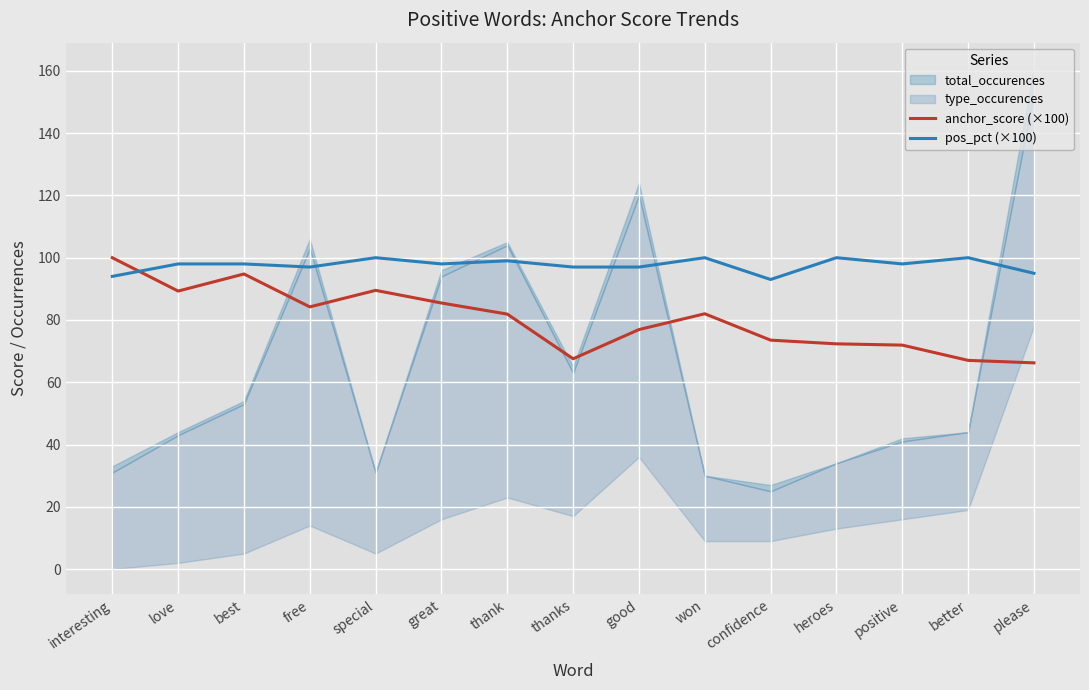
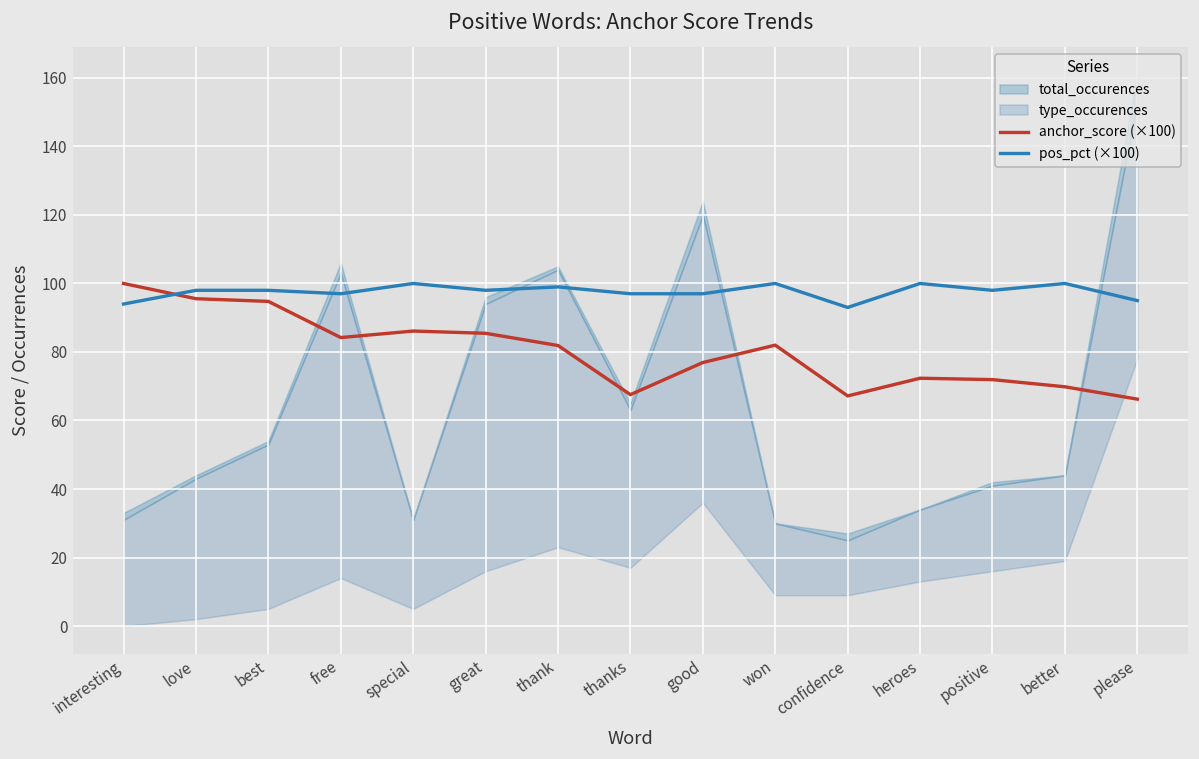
  {
    "anchor_score (×100)": {
      "interesting": 100,
-     "love": 89,
+     "love": 96,
      "best": 95,
      "free": 84,
-     "special": 90,
+     "special": 86,
      "great": 85,
      "thank": 82,
      "thanks": 68,
      "good": 77,
      "won": 82,
-     "confidence": 74,
+     "confidence": 67,
      "heroes": 72,
      "positive": 72,
-     "better": 67,
+     "better": 70,
      "please": 66
    }
  }
